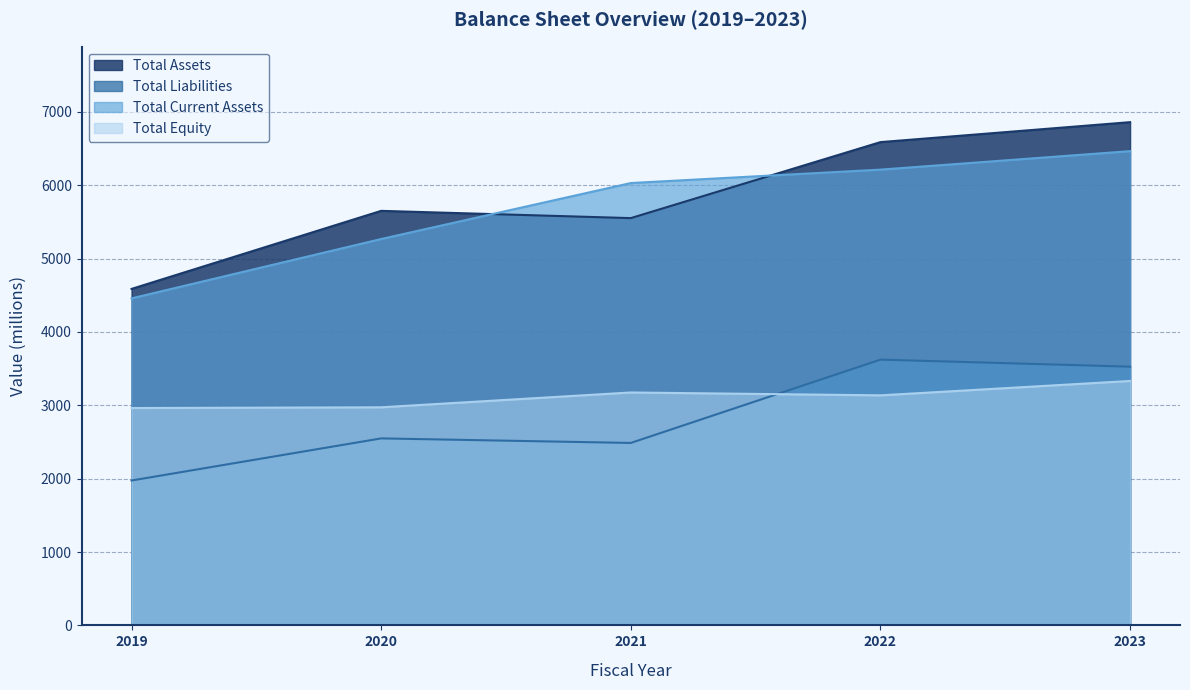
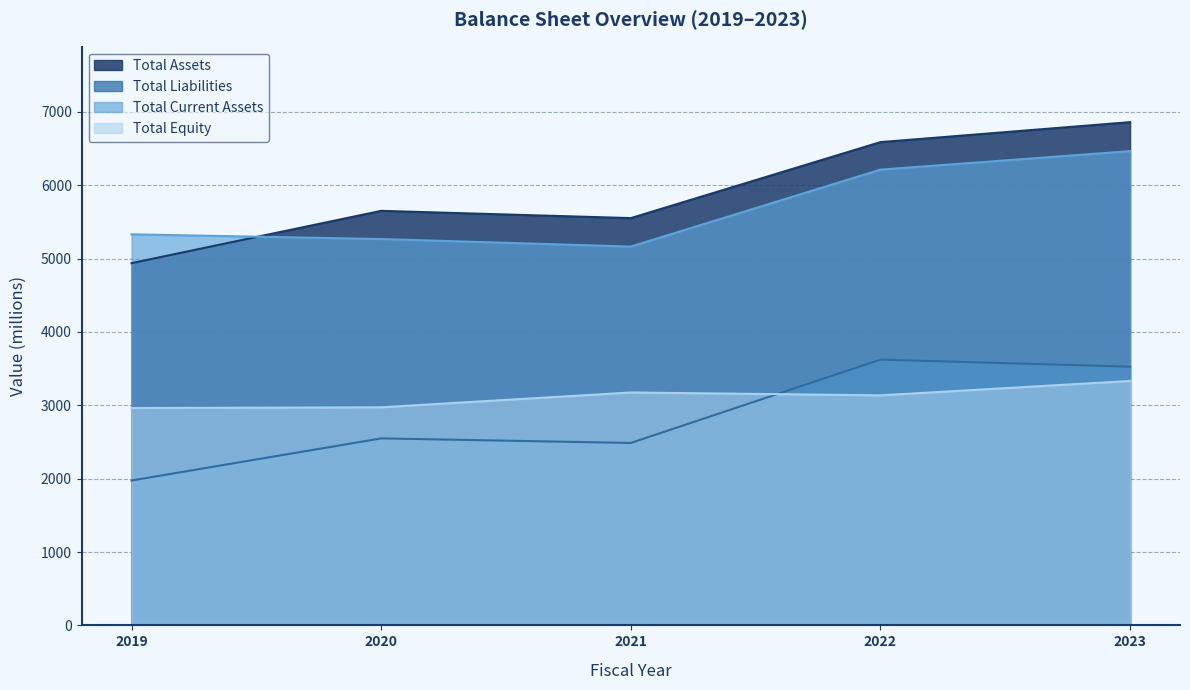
  {
    "Total Assets": {
-     "2019": 4600,
+     "2019": 4900,
      "2020": 5700,
      "2021": 5600,
      "2022": 6600,
      "2023": 6900
    },
    "Total Liabilities": {
      "2019": 2000,
      "2020": 2500,
      "2021": 2500,
      "2022": 3600,
      "2023": 3500
    },
    "Total Current Assets": {
-     "2019": 4500,
+     "2019": 5300,
      "2020": 5300,
-     "2021": 6000,
+     "2021": 5200,
      "2022": 6200,
      "2023": 6500
    },
    "Total Equity": {
      "2019": 3000,
      "2020": 3000,
      "2021": 3200,
      "2022": 3100,
      "2023": 3300
    }
  }
